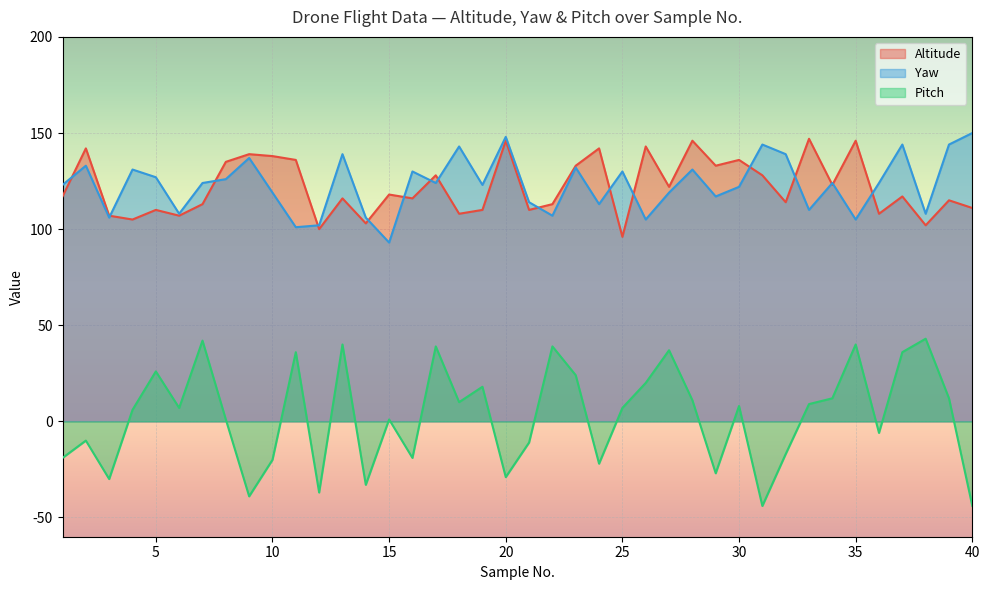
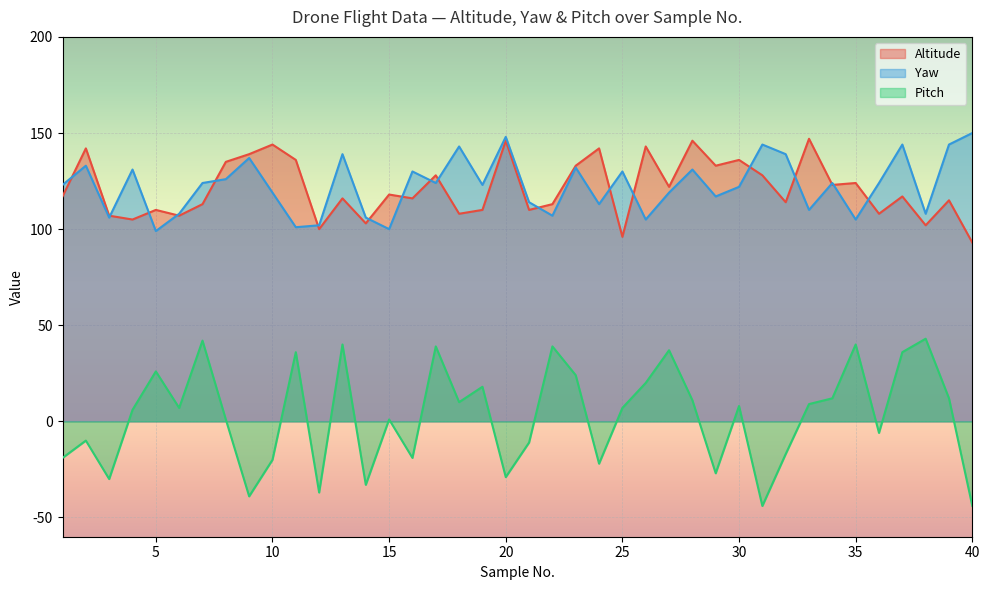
  {
    "Altitude": {
      "5": 110,
-     "10": 138,
+     "10": 144,
      "15": 118,
      "20": 146,
      "25": 96,
      "30": 136,
-     "35": 146,
-     "40": 111
+     "35": 124,
+     "40": 93
    },
    "Yaw": {
-     "5": 127,
+     "5": 99,
      "10": 119,
-     "15": 93,
+     "15": 100,
      "20": 148,
      "25": 130,
      "30": 122,
      "35": 105,
      "40": 150
    }
  }
